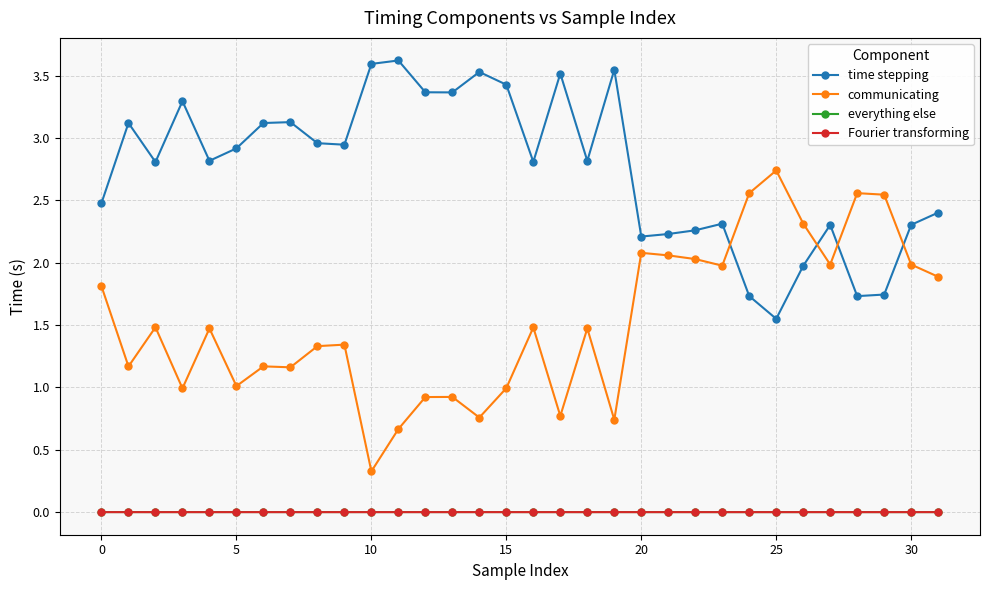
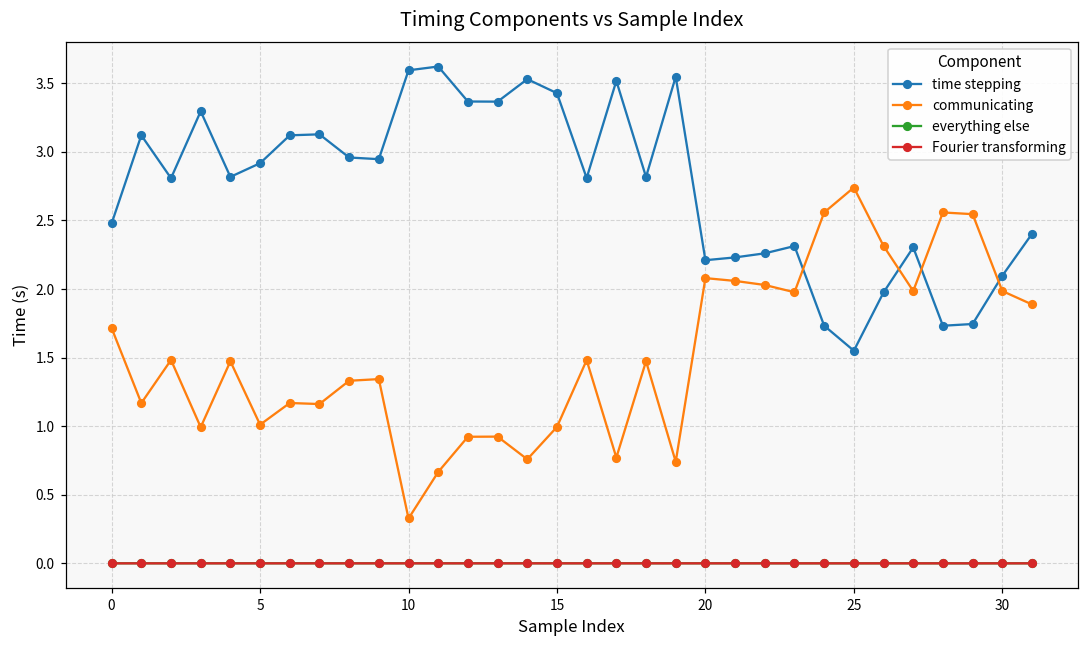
  {
    "time stepping": {
      "0": 2.48,
      "5": 2.92,
      "10": 3.60,
      "15": 3.43,
      "20": 2.21,
      "25": 1.55,
-     "30": 2.30
+     "30": 2.10
    },
    "communicating": {
-     "0": 1.81,
+     "0": 1.72,
      "5": 1.01,
      "10": 0.33,
      "15": 0.99,
      "20": 2.08,
      "25": 2.74,
      "30": 1.99
    },
    "Fourier transforming": {
      "0": 0.00,
      "5": 0.00,
      "10": 0.00,
      "15": 0.00,
      "20": 0.00,
      "25": 0.00,
      "30": 0.00
    }
  }
